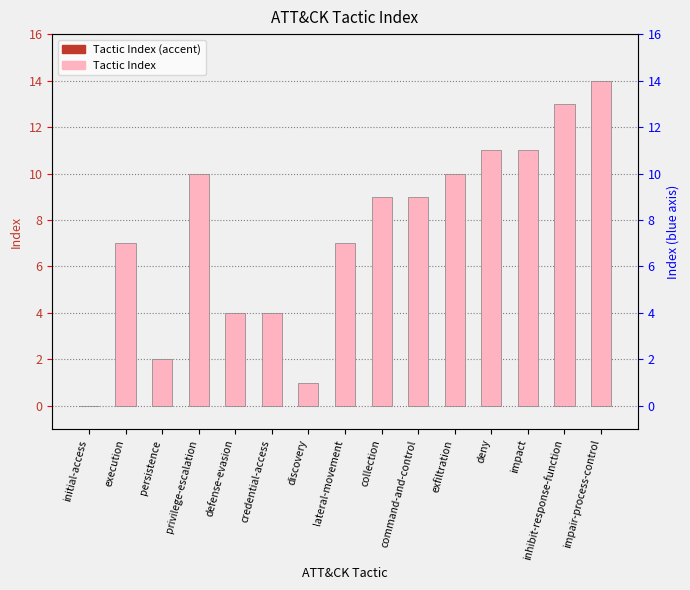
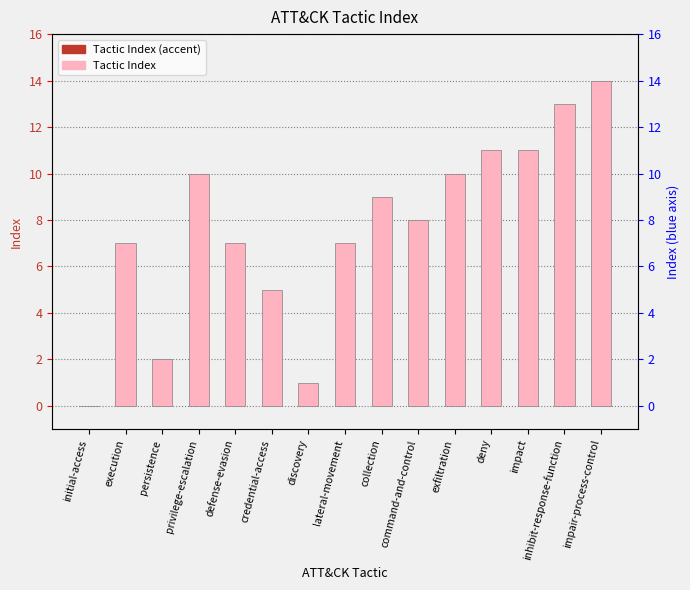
  {
    "initial-access": 0,
    "execution": 7,
    "persistence": 2,
    "privilege-escalation": 10,
-   "defense-evasion": 4,
-   "credential-access": 4,
+   "defense-evasion": 7,
+   "credential-access": 5,
    "discovery": 1,
    "lateral-movement": 7,
    "collection": 9,
-   "command-and-control": 9,
+   "command-and-control": 8,
    "exfiltration": 10,
    "deny": 11,
    "impact": 11,
    "inhibit-response-function": 13,
    "impair-process-control": 14
  }
